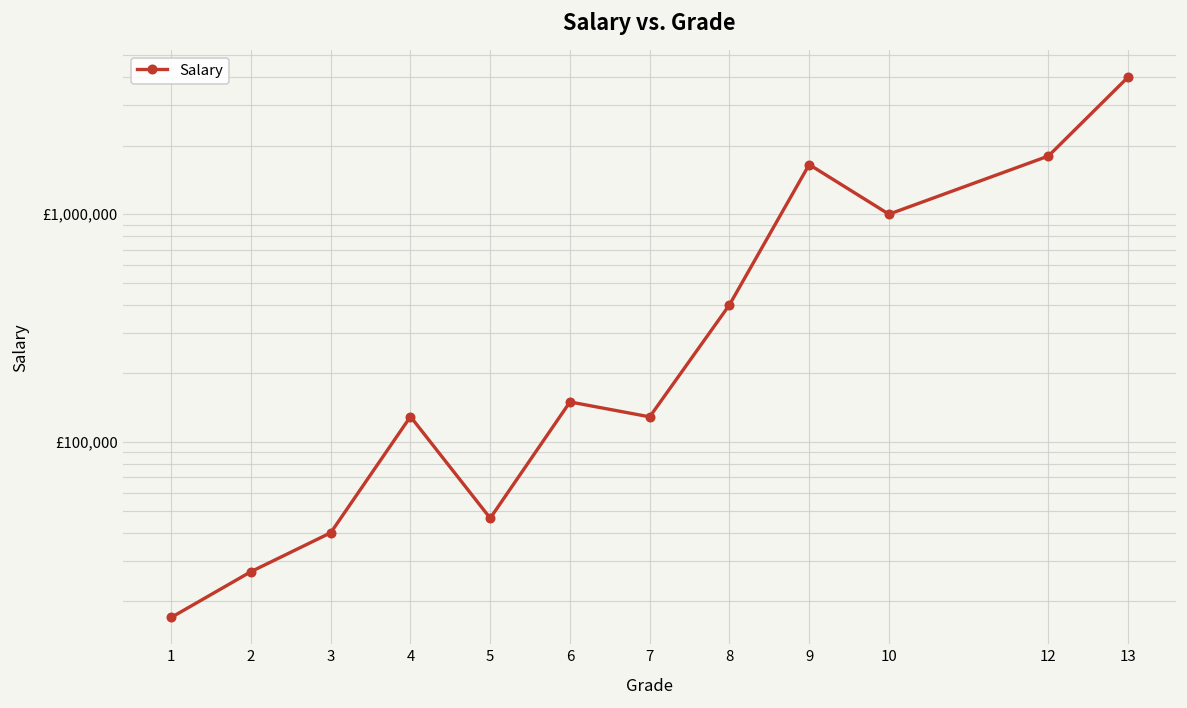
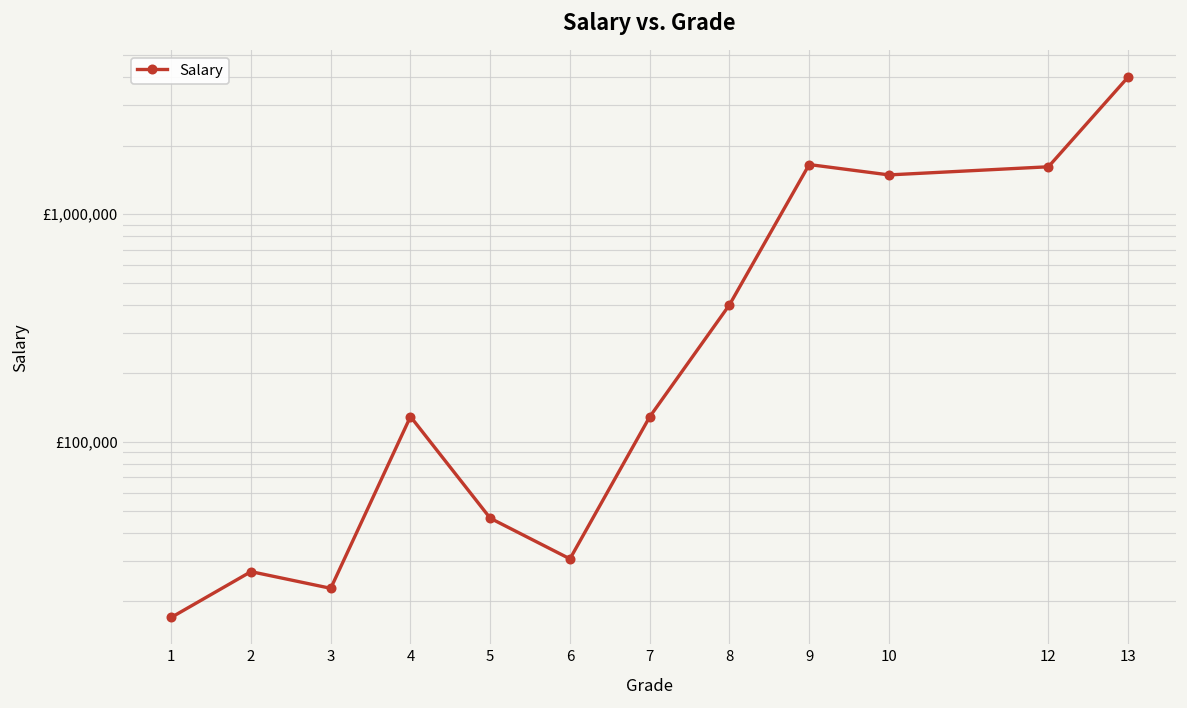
  {
    "1": "£17,000",
    "2": "£27,000",
-   "3": "£40,000",
+   "3": "£23,000",
    "4": "£130,000",
    "5": "£46,000",
-   "6": "£150,000",
+   "6": "£31,000",
    "7": "£130,000",
    "8": "£400,000",
    "9": "£1,700,000",
-   "10": "£1,000,000",
-   "12": "£1,800,000",
+   "10": "£1,500,000",
+   "12": "£1,600,000",
    "13": "£4,000,000"
  }
